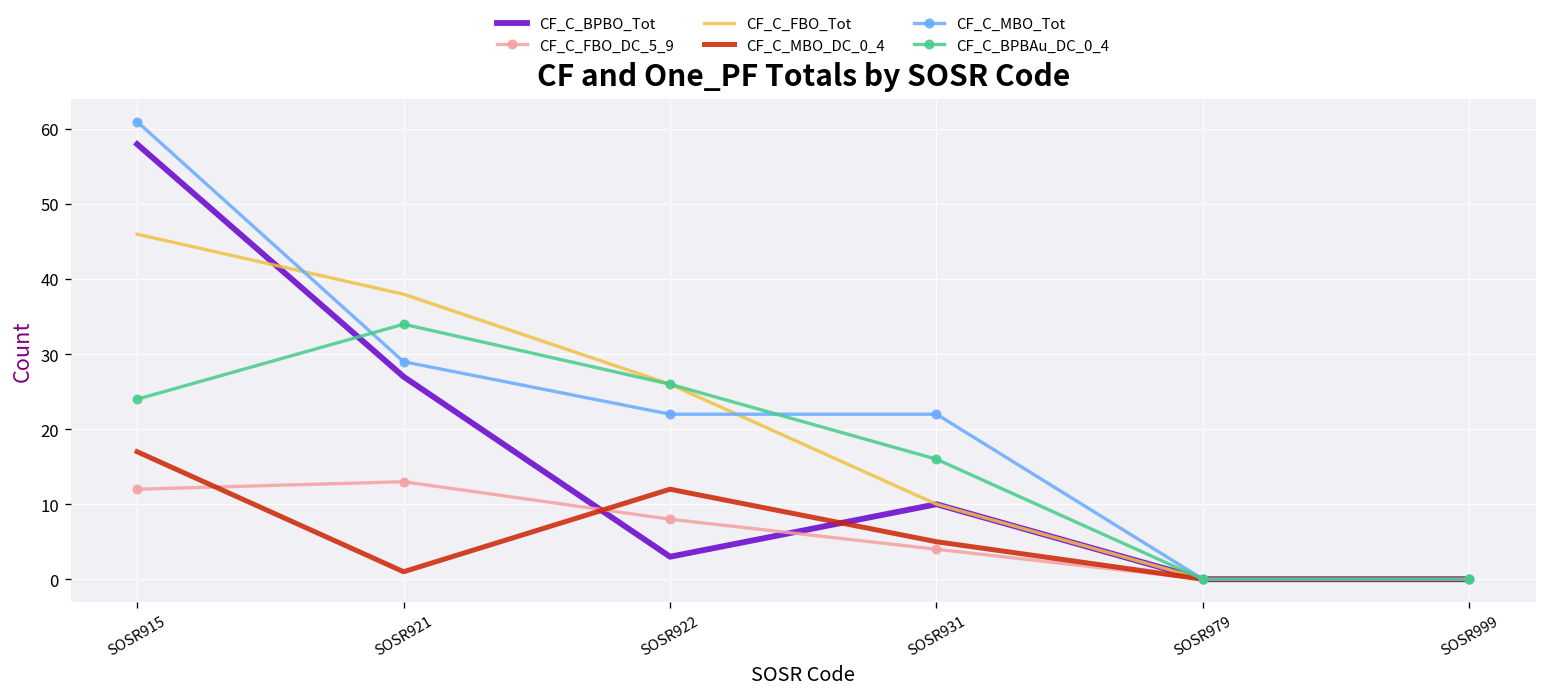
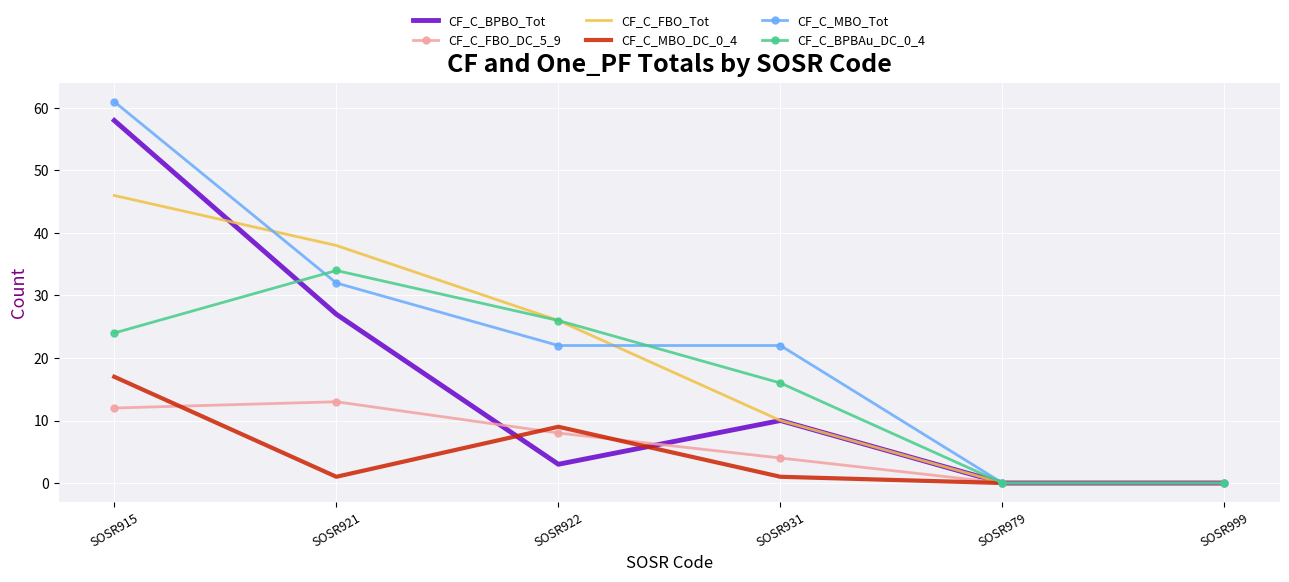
  {
    "CF_C_BPBO_Tot": {
      "SOSR915": 58,
      "SOSR921": 27,
      "SOSR922": 3
    },
    "CF_C_FBO_DC_5_9": {
      "SOSR915": 12,
      "SOSR921": 13,
      "SOSR922": 8,
      "SOSR931": 4
    },
    "CF_C_FBO_Tot": {
      "SOSR915": 46,
      "SOSR921": 38
    },
    "CF_C_MBO_DC_0_4": {
      "SOSR915": 17,
      "SOSR921": 1,
-     "SOSR922": 12,
-     "SOSR931": 5
+     "SOSR922": 9,
+     "SOSR931": 1
    },
    "CF_C_MBO_Tot": {
      "SOSR915": 61,
-     "SOSR921": 29,
+     "SOSR921": 32,
      "SOSR922": 22,
      "SOSR931": 22
    },
    "CF_C_BPBAu_DC_0_4": {
      "SOSR915": 24,
      "SOSR921": 34,
      "SOSR931": 16
    }
  }
